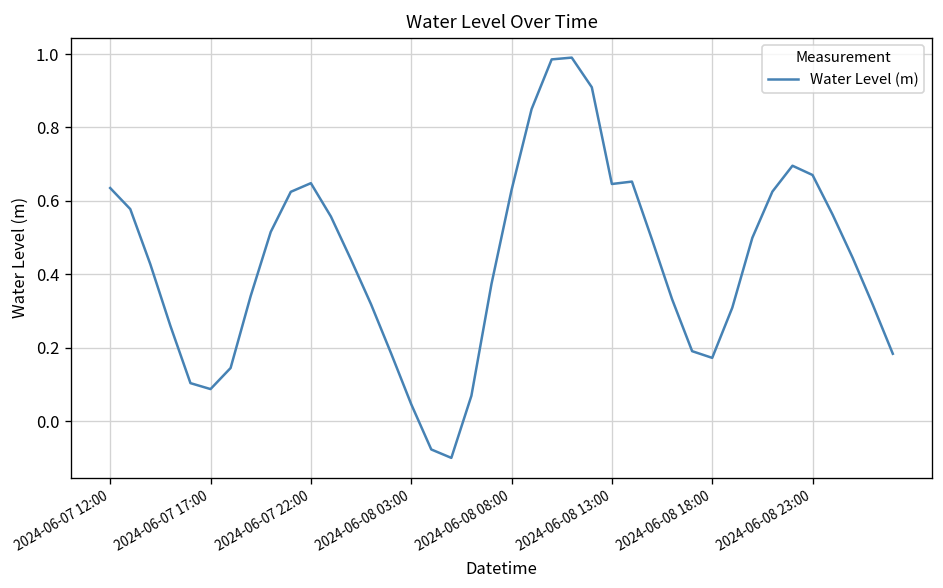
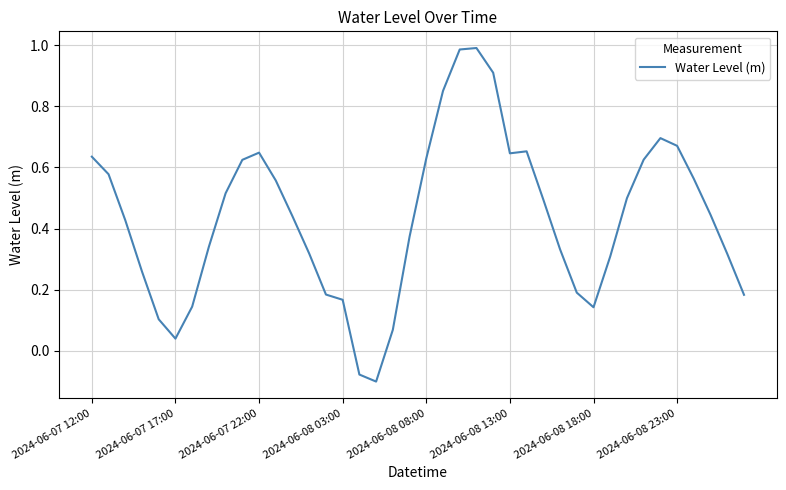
  {
    "2024-06-07 12:00": 0.63,
-   "2024-06-07 17:00": 0.09,
+   "2024-06-07 17:00": 0.04,
    "2024-06-07 22:00": 0.65,
-   "2024-06-08 03:00": 0.05,
+   "2024-06-08 03:00": 0.17,
    "2024-06-08 08:00": 0.63,
    "2024-06-08 13:00": 0.65,
-   "2024-06-08 18:00": 0.17,
+   "2024-06-08 18:00": 0.14,
    "2024-06-08 23:00": 0.67
  }
